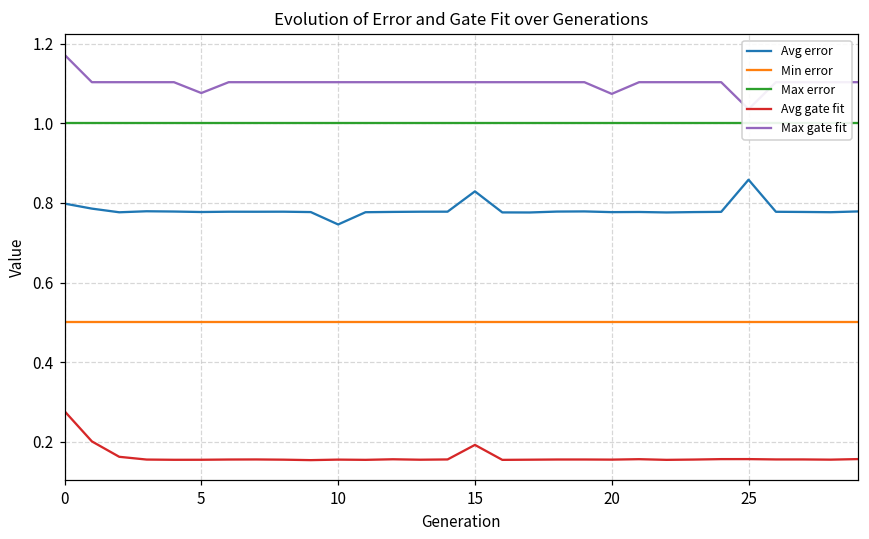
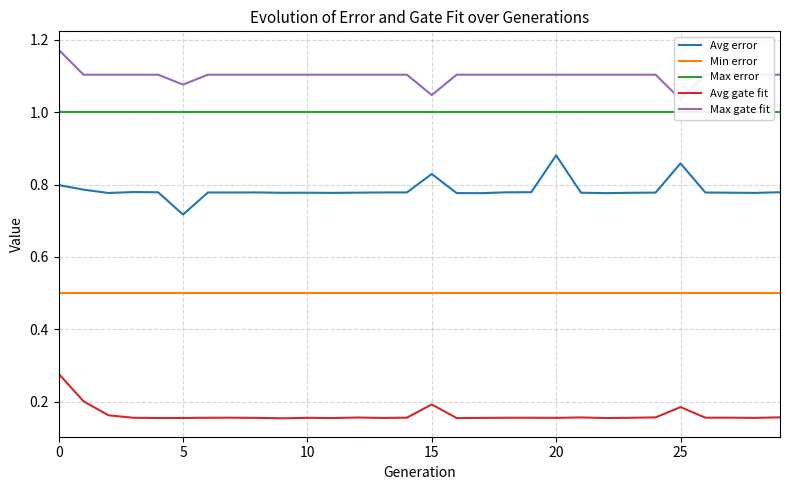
  {
    "Avg error": {
      "0": 0.80,
-     "5": 0.78,
-     "10": 0.75,
+     "5": 0.72,
+     "10": 0.78,
      "15": 0.83,
-     "20": 0.78,
+     "20": 0.88,
      "25": 0.86
    },
    "Min error": {
      "0": 0.50,
      "5": 0.50,
      "10": 0.50,
      "15": 0.50,
      "20": 0.50,
      "25": 0.50
    },
    "Max error": {
      "0": 1.00,
      "5": 1.00,
      "10": 1.00,
      "15": 1.00,
      "20": 1.00
    },
    "Avg gate fit": {
      "0": 0.28,
      "5": 0.16,
      "10": 0.16,
      "15": 0.19,
      "20": 0.16,
-     "25": 0.16
+     "25": 0.19
    },
    "Max gate fit": {
      "0": 1.17,
      "5": 1.08,
      "10": 1.10,
-     "15": 1.10,
-     "20": 1.07
+     "15": 1.05,
+     "20": 1.10
    }
  }
